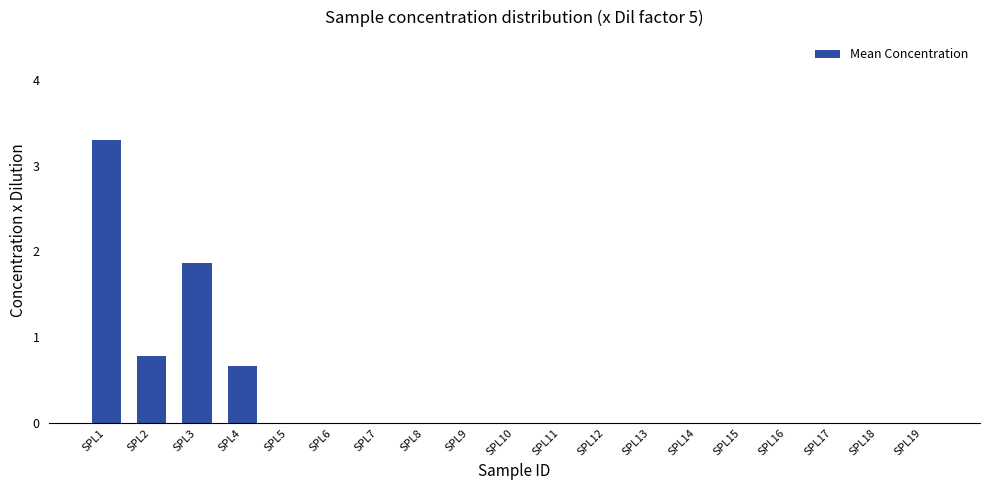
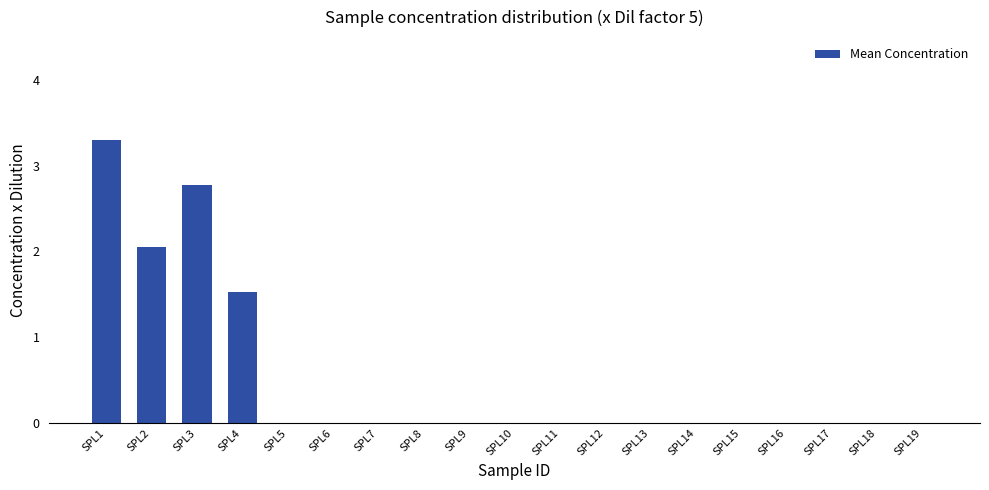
  {
    "SPL1": 3.3,
-   "SPL2": 0.8,
-   "SPL3": 1.9,
-   "SPL4": 0.7,
+   "SPL2": 2.0,
+   "SPL3": 2.8,
+   "SPL4": 1.5,
    "SPL5": 0.0,
    "SPL6": 0.0,
    "SPL7": 0.0,
    "SPL8": 0.0,
    "SPL9": 0.0,
    "SPL10": 0.0,
    "SPL11": 0.0,
    "SPL12": 0.0,
    "SPL13": 0.0,
    "SPL14": 0.0,
    "SPL15": 0.0,
    "SPL16": 0.0,
    "SPL17": 0.0,
    "SPL18": 0.0,
    "SPL19": 0.0
  }
